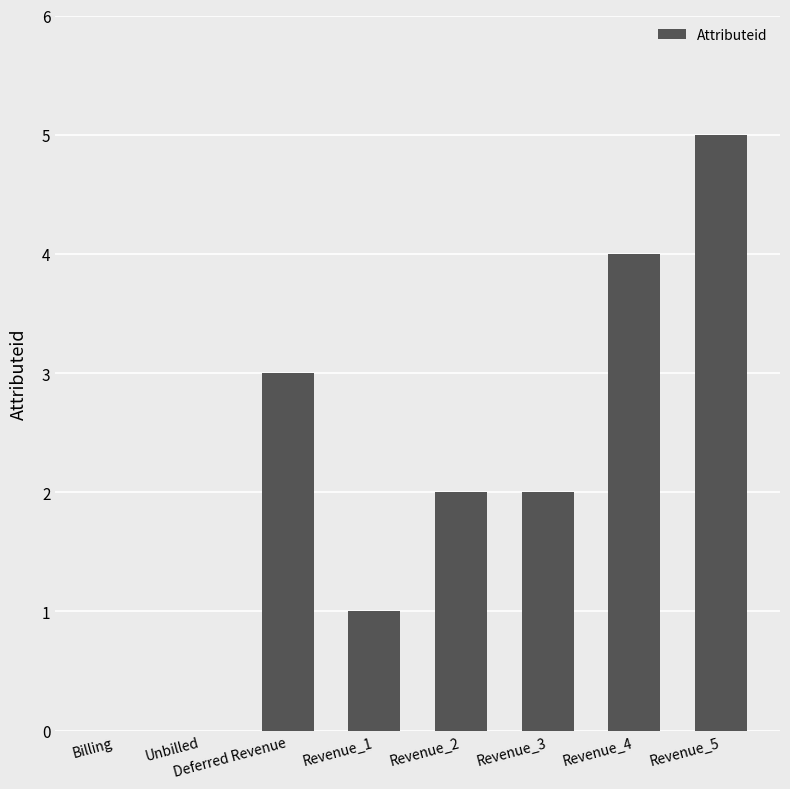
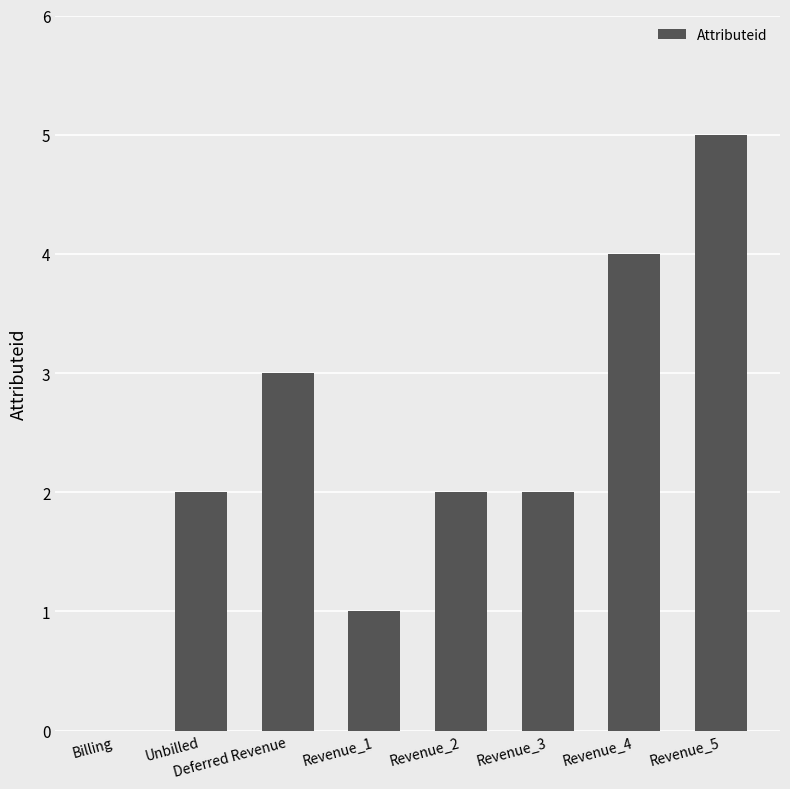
  {
    "Billing": 0,
-   "Unbilled": 0,
+   "Unbilled": 2,
    "Deferred Revenue": 3,
    "Revenue_1": 1,
    "Revenue_2": 2,
    "Revenue_3": 2,
    "Revenue_4": 4,
    "Revenue_5": 5
  }
